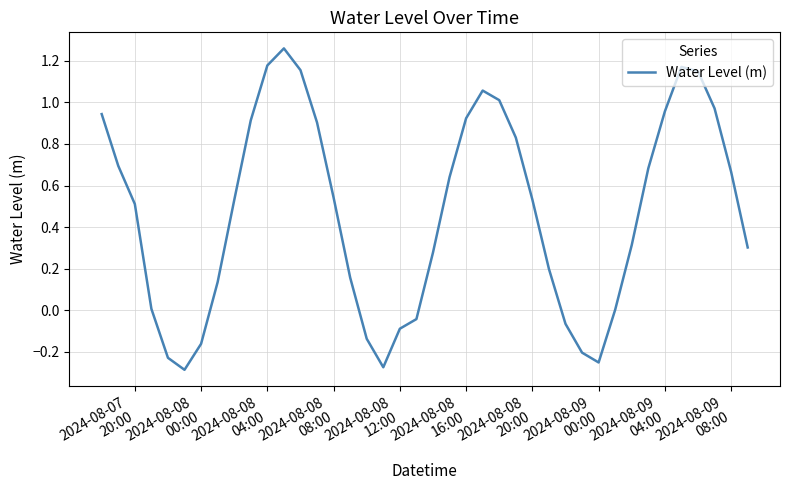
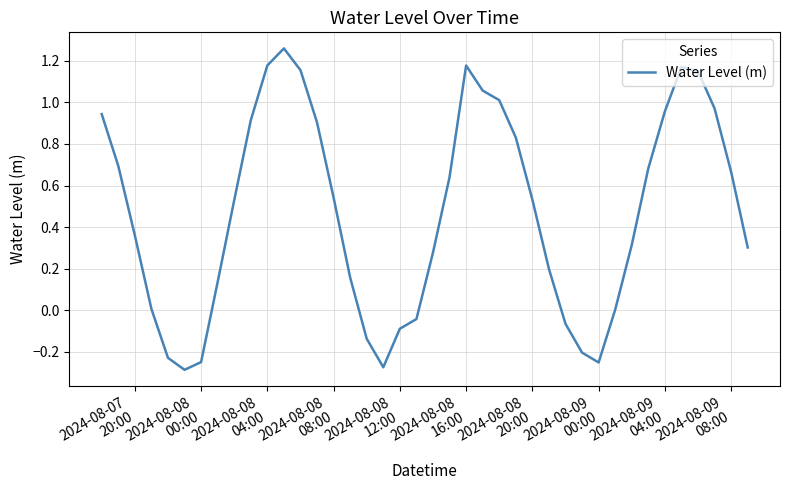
  {
-   "2024-08-07 20:00": 0.51,
-   "2024-08-08 00:00": -0.16,
+   "2024-08-07 20:00": 0.36,
+   "2024-08-08 00:00": -0.25,
    "2024-08-08 04:00": 1.18,
    "2024-08-08 08:00": 0.54,
    "2024-08-08 12:00": -0.09,
-   "2024-08-08 16:00": 0.92,
+   "2024-08-08 16:00": 1.18,
    "2024-08-08 20:00": 0.53,
    "2024-08-09 00:00": -0.25,
    "2024-08-09 04:00": 0.96,
    "2024-08-09 08:00": 0.67
  }
